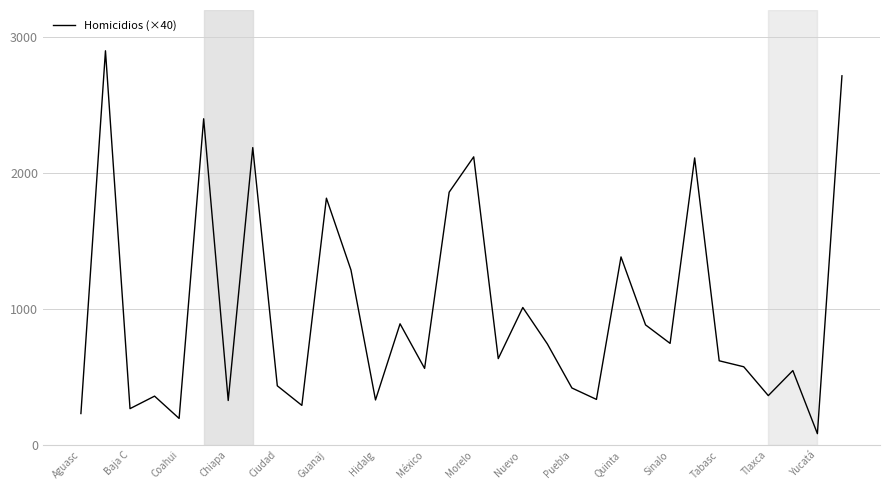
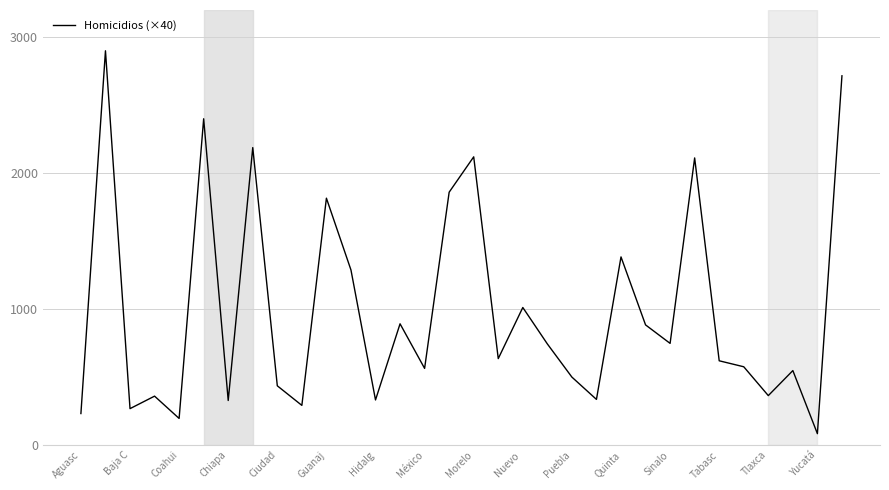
  {
    "Aguasc": 230,
    "Baja C": 270,
    "Coahui": 200,
    "Chiapa": 330,
    "Ciudad": 440,
    "Guanaj": 1820,
    "Hidalg": 330,
    "México": 560,
    "Morelo": 2120,
    "Nuevo": 1010,
-   "Puebla": 420,
+   "Puebla": 500,
    "Quinta": 1380,
    "Sinalo": 750,
    "Tabasc": 620,
    "Tlaxca": 360,
    "Yucatá": 80
  }
